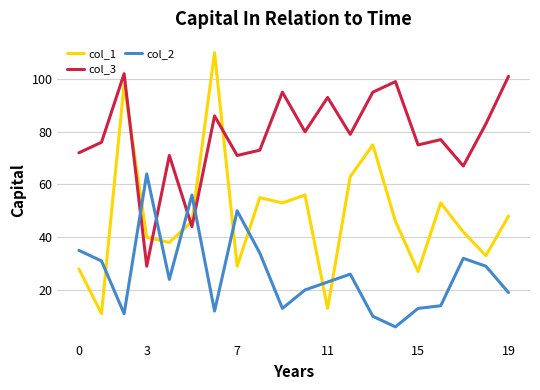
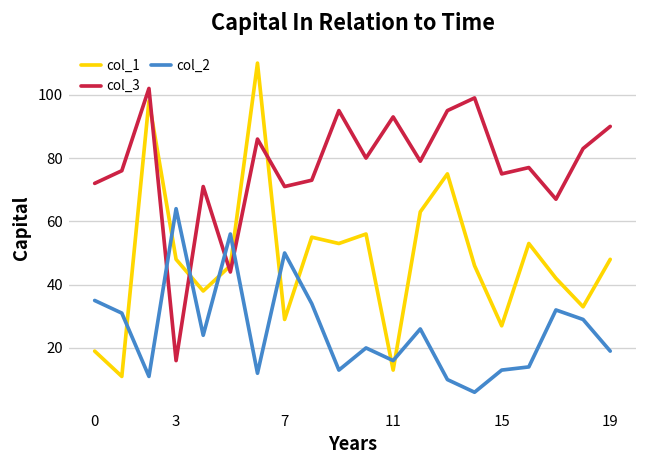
  {
    "col_1": {
-     "0": 28,
-     "3": 40,
+     "0": 19,
+     "3": 48,
      "7": 29,
      "11": 13,
      "15": 27,
      "19": 48
    },
    "col_3": {
      "0": 72,
-     "3": 29,
+     "3": 16,
      "7": 71,
      "11": 93,
      "15": 75,
-     "19": 101
+     "19": 90
    },
    "col_2": {
      "0": 35,
      "3": 64,
      "7": 50,
-     "11": 23,
+     "11": 16,
      "15": 13,
      "19": 19
    }
  }
